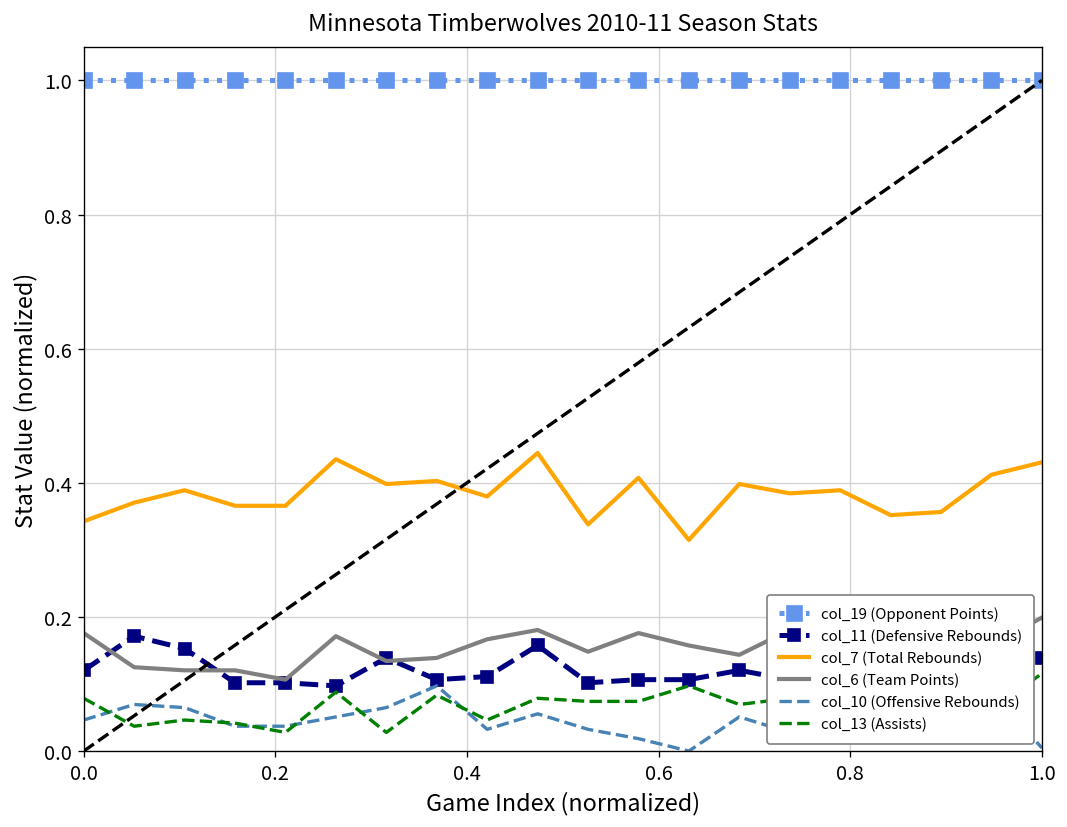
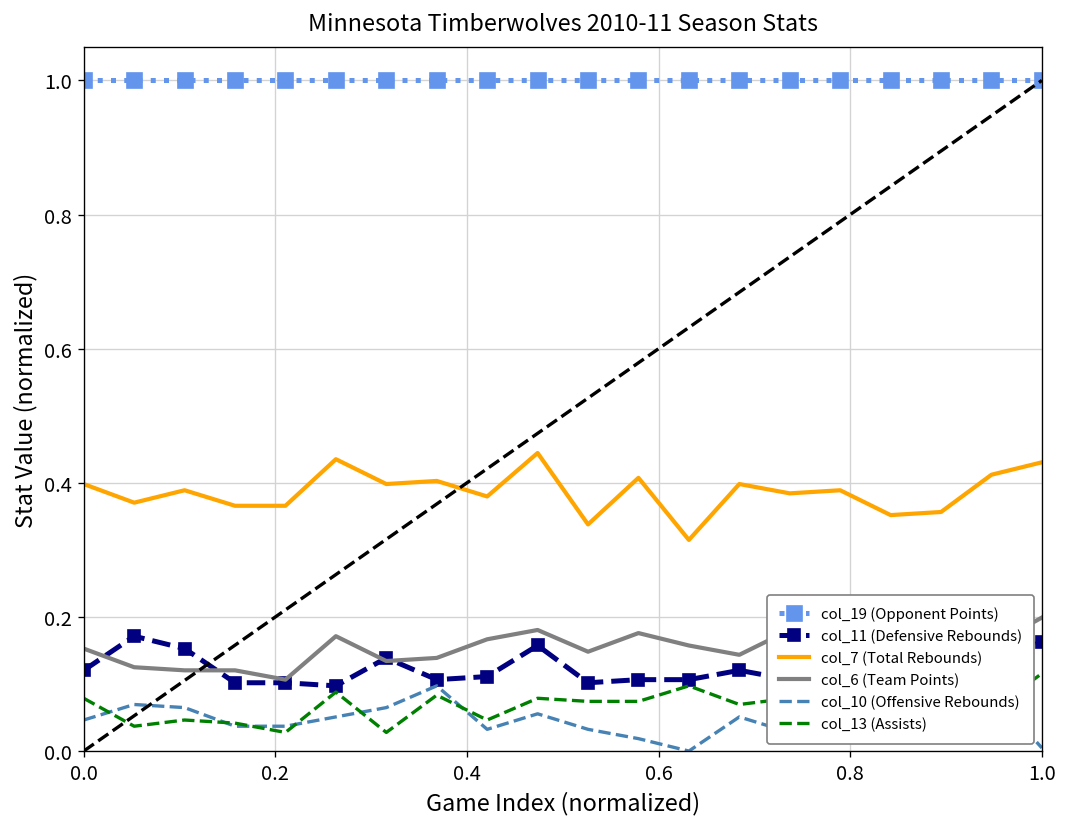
  {
    "col_19 (Opponent Points)": {
      "0.0": 1.00
    },
    "col_11 (Defensive Rebounds)": {
      "0.0": 0.12,
-     "1.0": 0.14
+     "1.0": 0.16
    },
    "col_7 (Total Rebounds)": {
-     "0.0": 0.34,
+     "0.0": 0.40,
      "1.0": 0.43
    },
    "col_6 (Team Points)": {
-     "0.0": 0.18,
+     "0.0": 0.15,
      "1.0": 0.20
    },
    "col_10 (Offensive Rebounds)": {
      "0.0": 0.05,
      "1.0": 0.00
    },
    "col_13 (Assists)": {
      "0.0": 0.08,
      "1.0": 0.12
    }
  }
